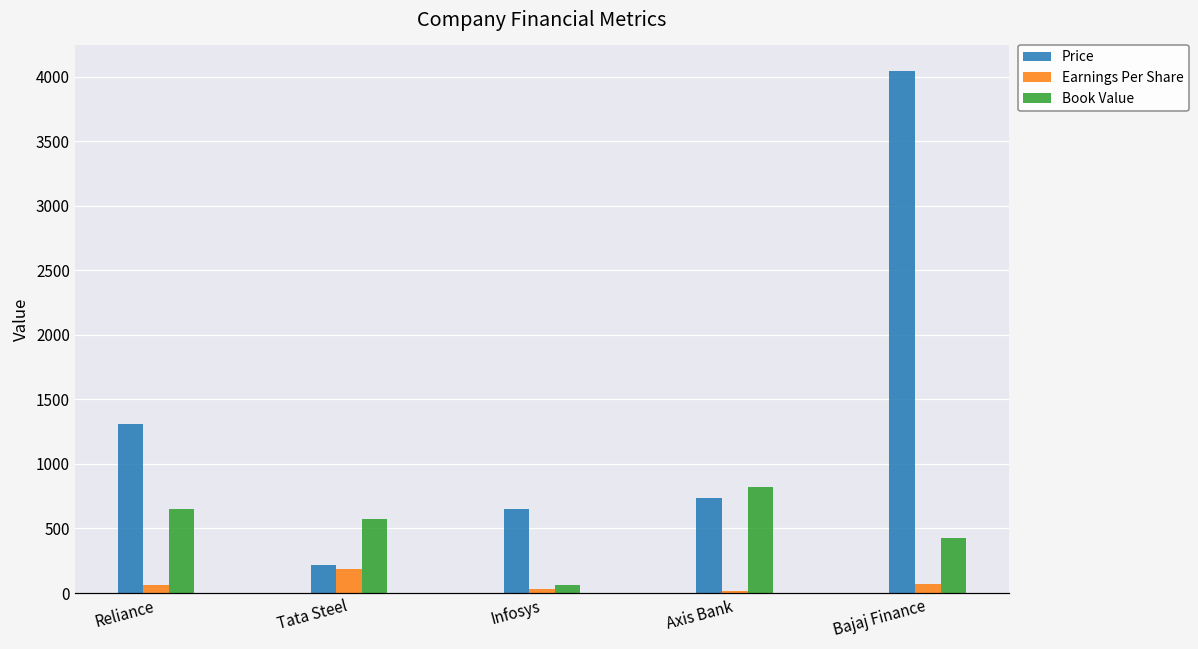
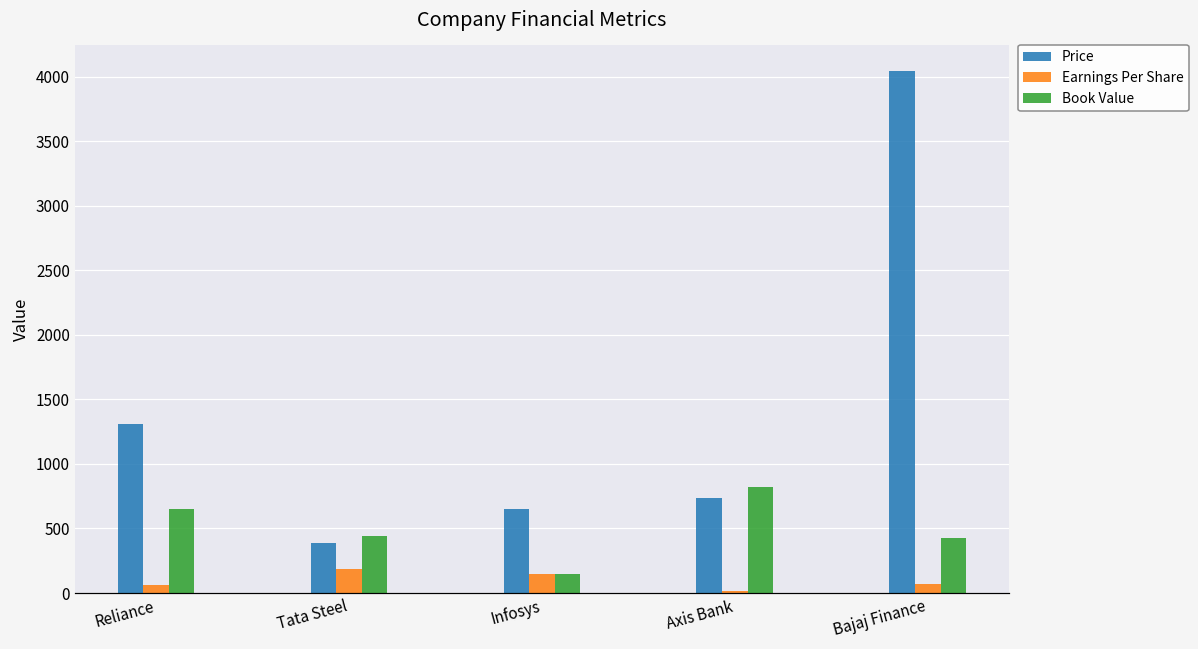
  {
    "Price": {
      "Reliance": 1310,
-     "Tata Steel": 220,
+     "Tata Steel": 390,
      "Infosys": 650,
      "Axis Bank": 740,
      "Bajaj Finance": 4040
    },
    "Earnings Per Share": {
      "Reliance": 70,
      "Tata Steel": 190,
-     "Infosys": 40,
+     "Infosys": 150,
      "Bajaj Finance": 70
    },
    "Book Value": {
      "Reliance": 650,
-     "Tata Steel": 570,
-     "Infosys": 60,
+     "Tata Steel": 440,
+     "Infosys": 150,
      "Axis Bank": 830,
      "Bajaj Finance": 430
    }
  }
